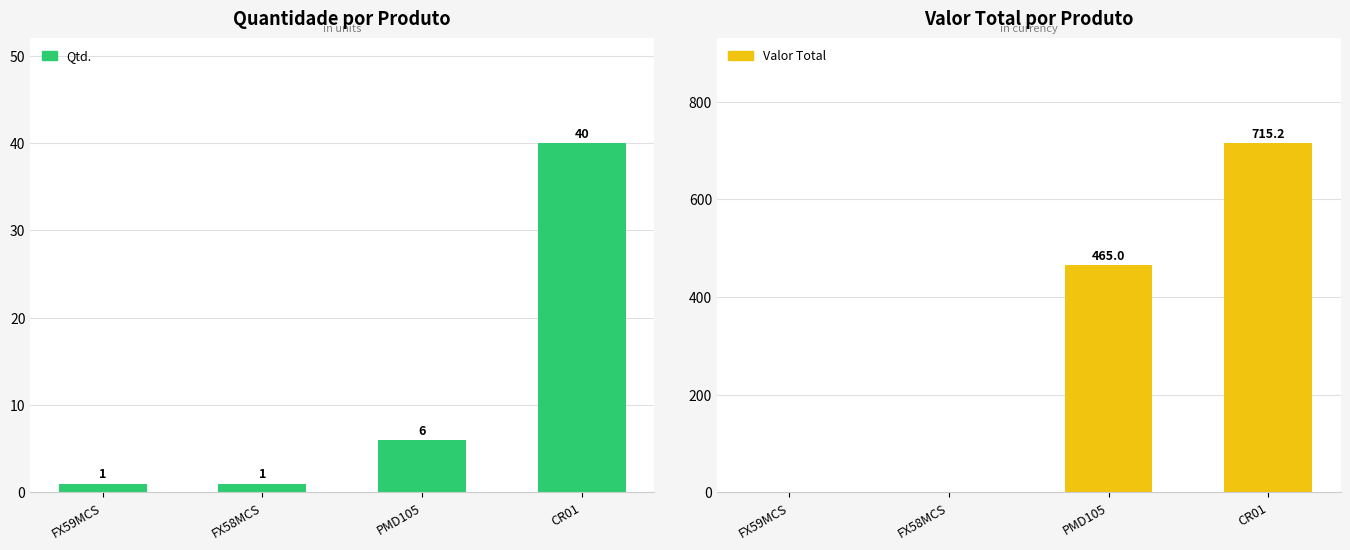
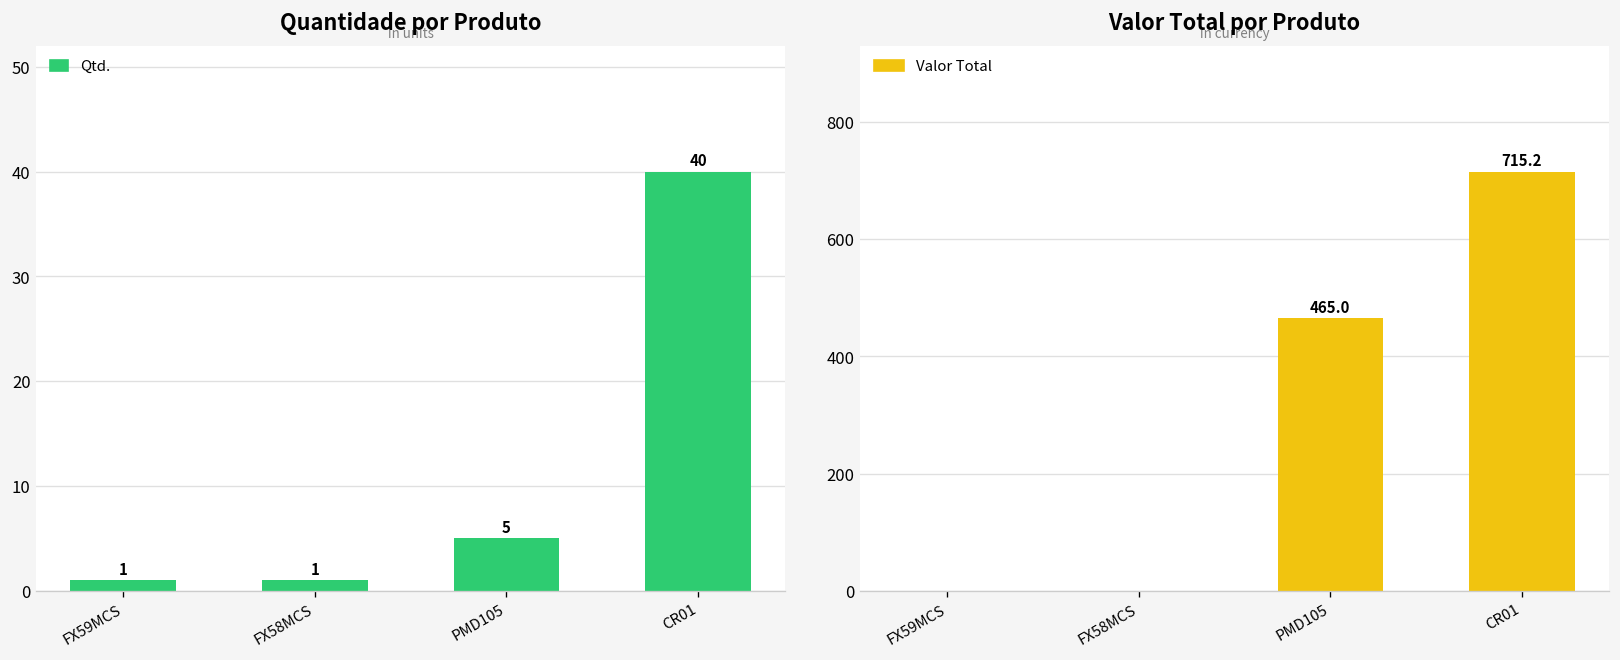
  {
    "Quantidade por Produto": {
      "FX59MCS": 1,
      "FX58MCS": 1,
-     "PMD105": 6,
+     "PMD105": 5,
      "CR01": 40
    },
    "Valor Total por Produto": {
      "PMD105": 465.0,
      "CR01": 715.2
    }
  }
